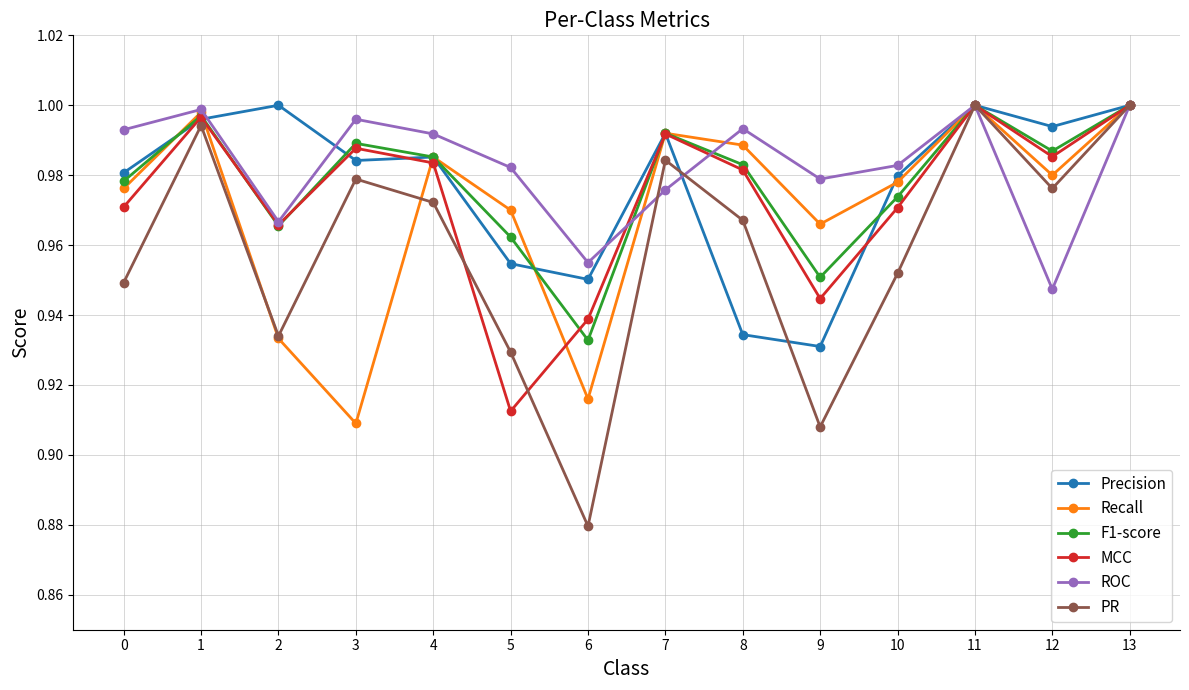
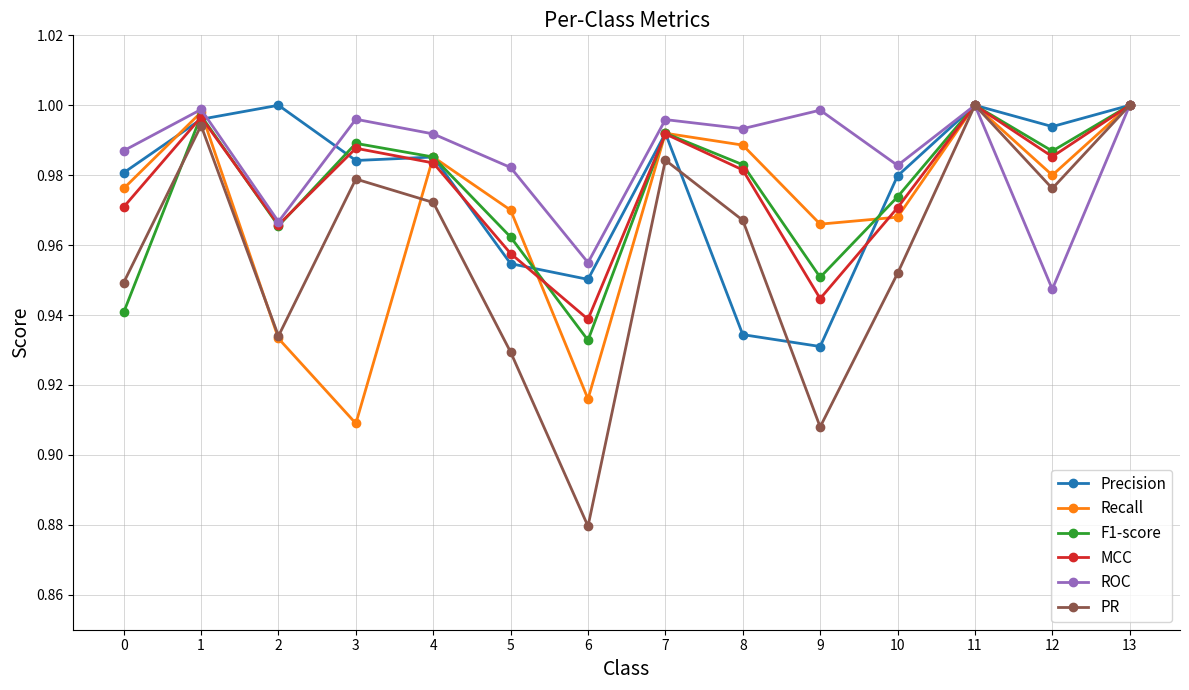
  {
    "Precision": {
      "0": 0.981,
      "2": 1.000,
      "3": 0.984,
      "5": 0.955,
      "6": 0.950,
      "8": 0.934,
      "9": 0.931,
      "10": 0.980,
      "12": 0.994
    },
    "Recall": {
      "0": 0.976,
      "1": 0.998,
      "3": 0.909,
      "5": 0.970,
      "6": 0.916,
      "8": 0.989,
      "9": 0.966,
-     "10": 0.978,
+     "10": 0.968,
      "12": 0.980
    },
    "F1-score": {
-     "0": 0.978,
+     "0": 0.941,
      "3": 0.989,
      "5": 0.962,
      "6": 0.933,
      "8": 0.983,
      "9": 0.951,
      "10": 0.974,
      "12": 0.987
    },
    "MCC": {
      "0": 0.971,
      "3": 0.988,
      "4": 0.984,
-     "5": 0.913,
+     "5": 0.958,
      "6": 0.939,
      "8": 0.982,
      "9": 0.945,
      "10": 0.971,
      "12": 0.985
    },
    "ROC": {
-     "0": 0.993,
+     "0": 0.987,
      "1": 0.999,
      "2": 0.967,
      "3": 0.996,
      "4": 0.992,
      "5": 0.982,
      "6": 0.955,
-     "7": 0.976,
+     "7": 0.996,
      "8": 0.993,
-     "9": 0.979,
+     "9": 0.999,
      "10": 0.983,
      "12": 0.947
    },
    "PR": {
      "0": 0.949,
      "1": 0.994,
      "3": 0.979,
      "4": 0.972,
      "5": 0.929,
      "6": 0.880,
      "7": 0.984,
      "8": 0.967,
      "9": 0.908,
      "10": 0.952,
      "12": 0.976
    }
  }
